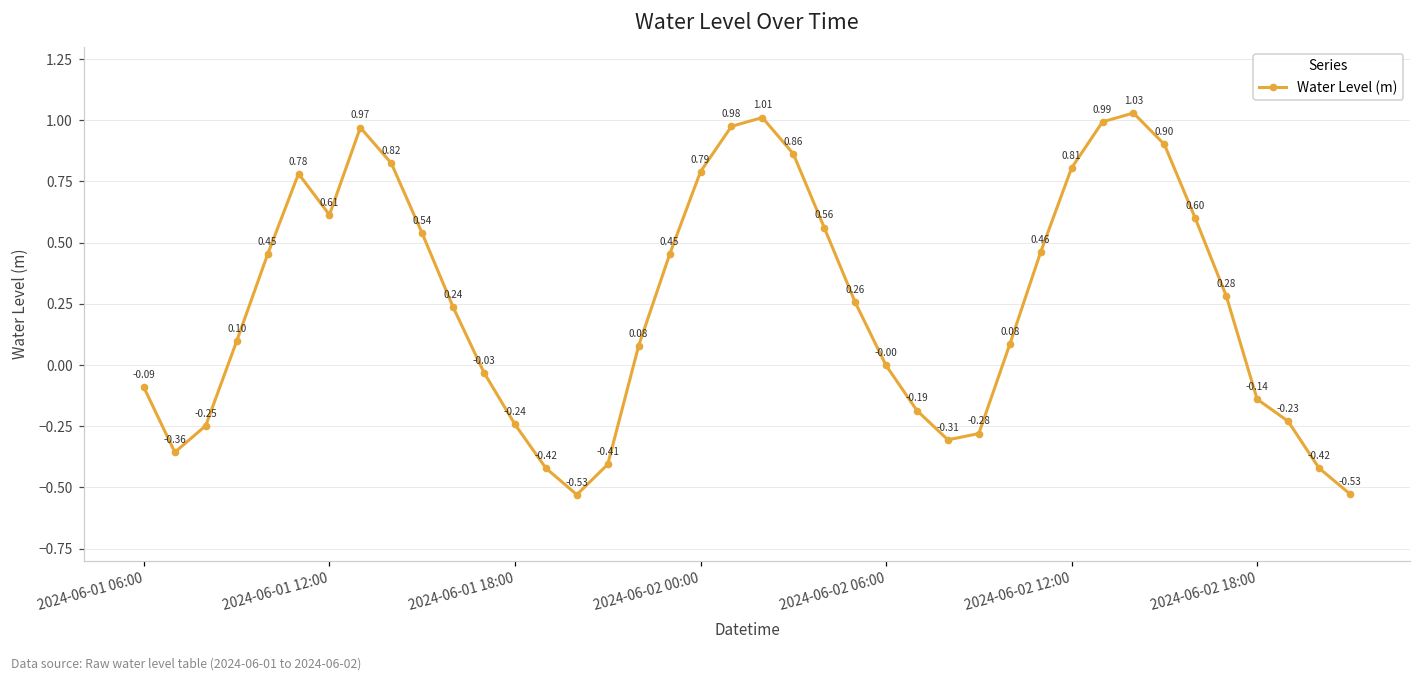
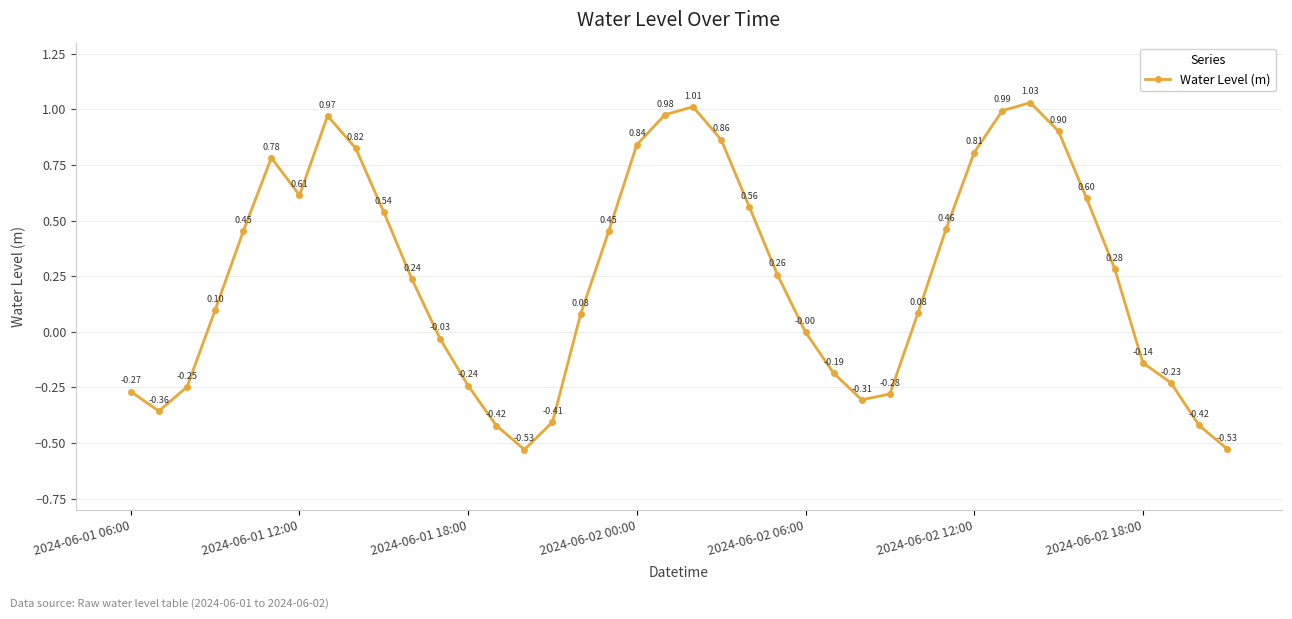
  {
-   "2024-06-01 06:00": -0.09,
+   "2024-06-01 06:00": -0.27,
    "2024-06-01 12:00": 0.61,
    "2024-06-01 18:00": -0.24,
-   "2024-06-02 00:00": 0.79,
+   "2024-06-02 00:00": 0.84,
    "2024-06-02 06:00": -0.00,
    "2024-06-02 12:00": 0.81,
    "2024-06-02 18:00": -0.14
  }
